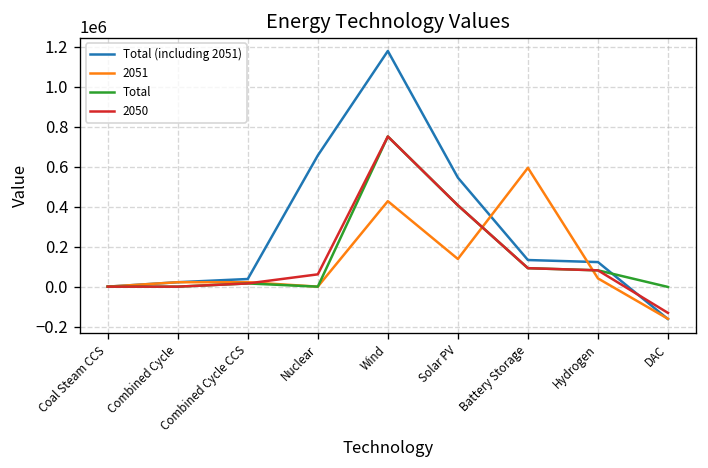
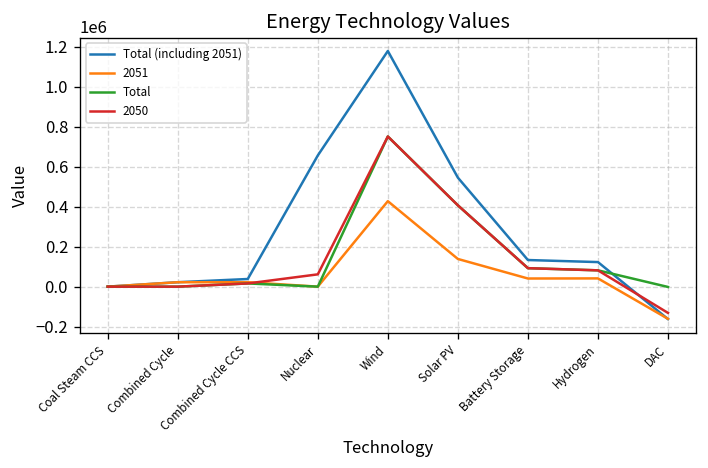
  {
    "Total (including 2051)": {
      "Combined Cycle CCS": 40000,
      "Nuclear": 660000,
      "Wind": 1180000,
      "Solar PV": 550000,
      "Battery Storage": 130000,
      "Hydrogen": 120000
    },
    "2051": {
      "Wind": 430000,
      "Solar PV": 140000,
-     "Battery Storage": 590000,
+     "Battery Storage": 40000,
      "Hydrogen": 40000
    },
    "Total": {
      "DAC": 0
    },
    "2050": {
      "Nuclear": 60000,
      "DAC": -130000
    }
  }
